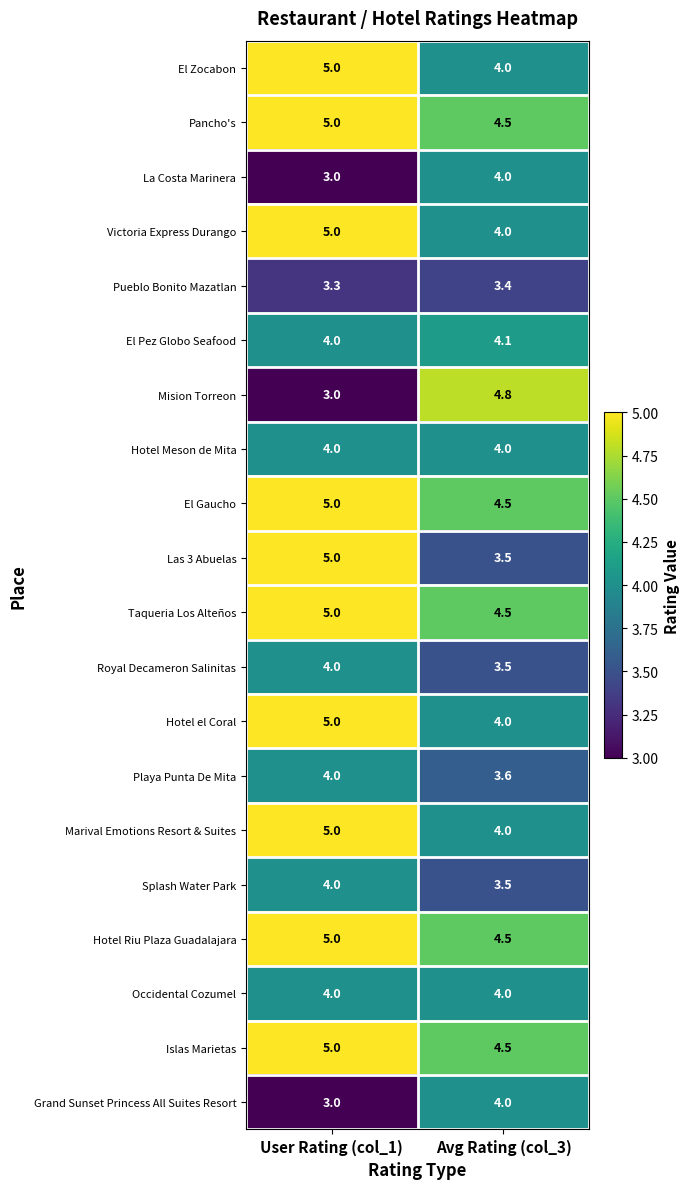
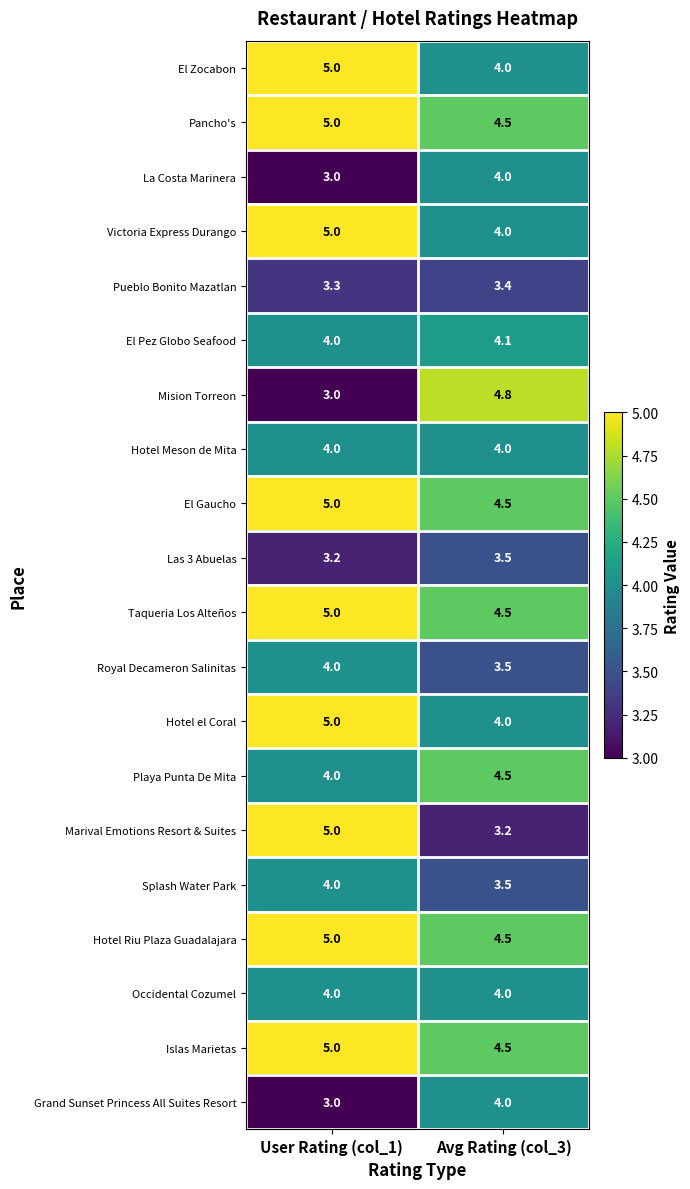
  {
    "El Zocabon": {
      "User Rating (col_1)": 5.0,
      "Avg Rating (col_3)": 4.0
    },
    "Pancho's": {
      "User Rating (col_1)": 5.0,
      "Avg Rating (col_3)": 4.5
    },
    "La Costa Marinera": {
      "User Rating (col_1)": 3.0,
      "Avg Rating (col_3)": 4.0
    },
    "Victoria Express Durango": {
      "User Rating (col_1)": 5.0,
      "Avg Rating (col_3)": 4.0
    },
    "Pueblo Bonito Mazatlan": {
      "User Rating (col_1)": 3.3,
      "Avg Rating (col_3)": 3.4
    },
    "El Pez Globo Seafood": {
      "User Rating (col_1)": 4.0,
      "Avg Rating (col_3)": 4.1
    },
    "Mision Torreon": {
      "User Rating (col_1)": 3.0,
      "Avg Rating (col_3)": 4.8
    },
    "Hotel Meson de Mita": {
      "User Rating (col_1)": 4.0,
      "Avg Rating (col_3)": 4.0
    },
    "El Gaucho": {
      "User Rating (col_1)": 5.0,
      "Avg Rating (col_3)": 4.5
    },
    "Las 3 Abuelas": {
-     "User Rating (col_1)": 5.0,
+     "User Rating (col_1)": 3.2,
      "Avg Rating (col_3)": 3.5
    },
    "Taqueria Los Alteños": {
      "User Rating (col_1)": 5.0,
      "Avg Rating (col_3)": 4.5
    },
    "Royal Decameron Salinitas": {
      "User Rating (col_1)": 4.0,
      "Avg Rating (col_3)": 3.5
    },
    "Hotel el Coral": {
      "User Rating (col_1)": 5.0,
      "Avg Rating (col_3)": 4.0
    },
    "Playa Punta De Mita": {
      "User Rating (col_1)": 4.0,
-     "Avg Rating (col_3)": 3.6
+     "Avg Rating (col_3)": 4.5
    },
    "Marival Emotions Resort & Suites": {
      "User Rating (col_1)": 5.0,
-     "Avg Rating (col_3)": 4.0
+     "Avg Rating (col_3)": 3.2
    },
    "Splash Water Park": {
      "User Rating (col_1)": 4.0,
      "Avg Rating (col_3)": 3.5
    },
    "Hotel Riu Plaza Guadalajara": {
      "User Rating (col_1)": 5.0,
      "Avg Rating (col_3)": 4.5
    },
    "Occidental Cozumel": {
      "User Rating (col_1)": 4.0,
      "Avg Rating (col_3)": 4.0
    },
    "Islas Marietas": {
      "User Rating (col_1)": 5.0,
      "Avg Rating (col_3)": 4.5
    },
    "Grand Sunset Princess All Suites Resort": {
      "User Rating (col_1)": 3.0,
      "Avg Rating (col_3)": 4.0
    }
  }
